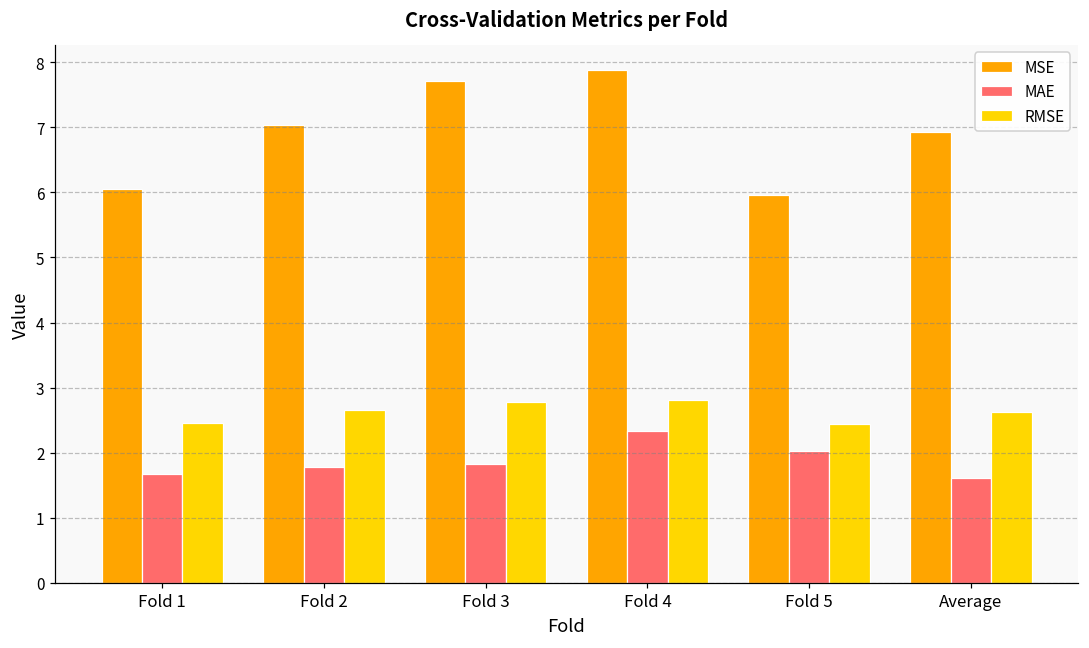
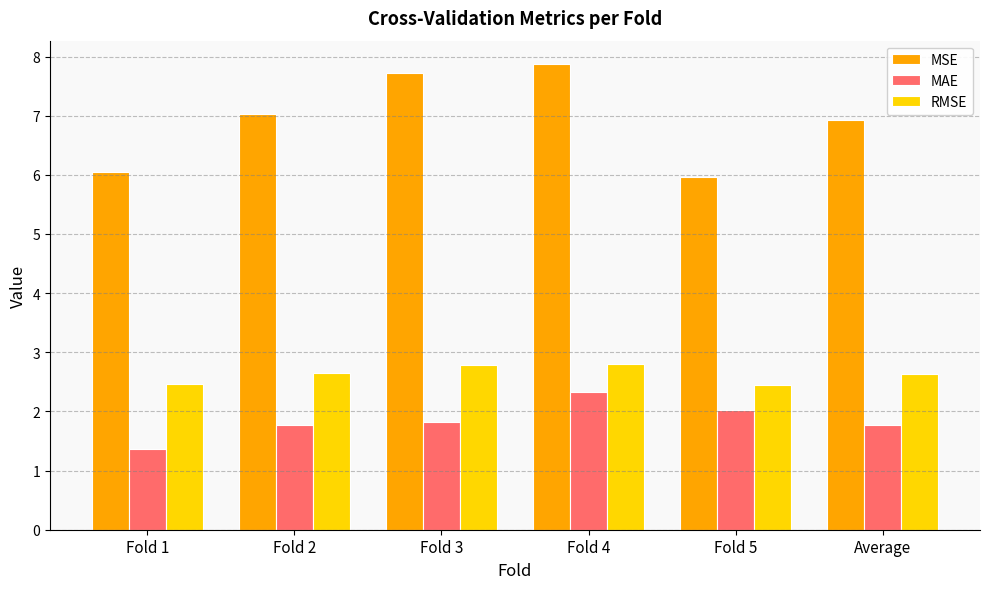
  {
    "MAE": {
-     "Fold 1": 1.7,
+     "Fold 1": 1.4,
      "Fold 2": 1.8,
      "Fold 3": 1.8,
      "Fold 4": 2.3,
      "Fold 5": 2.0,
-     "Average": 1.6
+     "Average": 1.8
    }
  }
